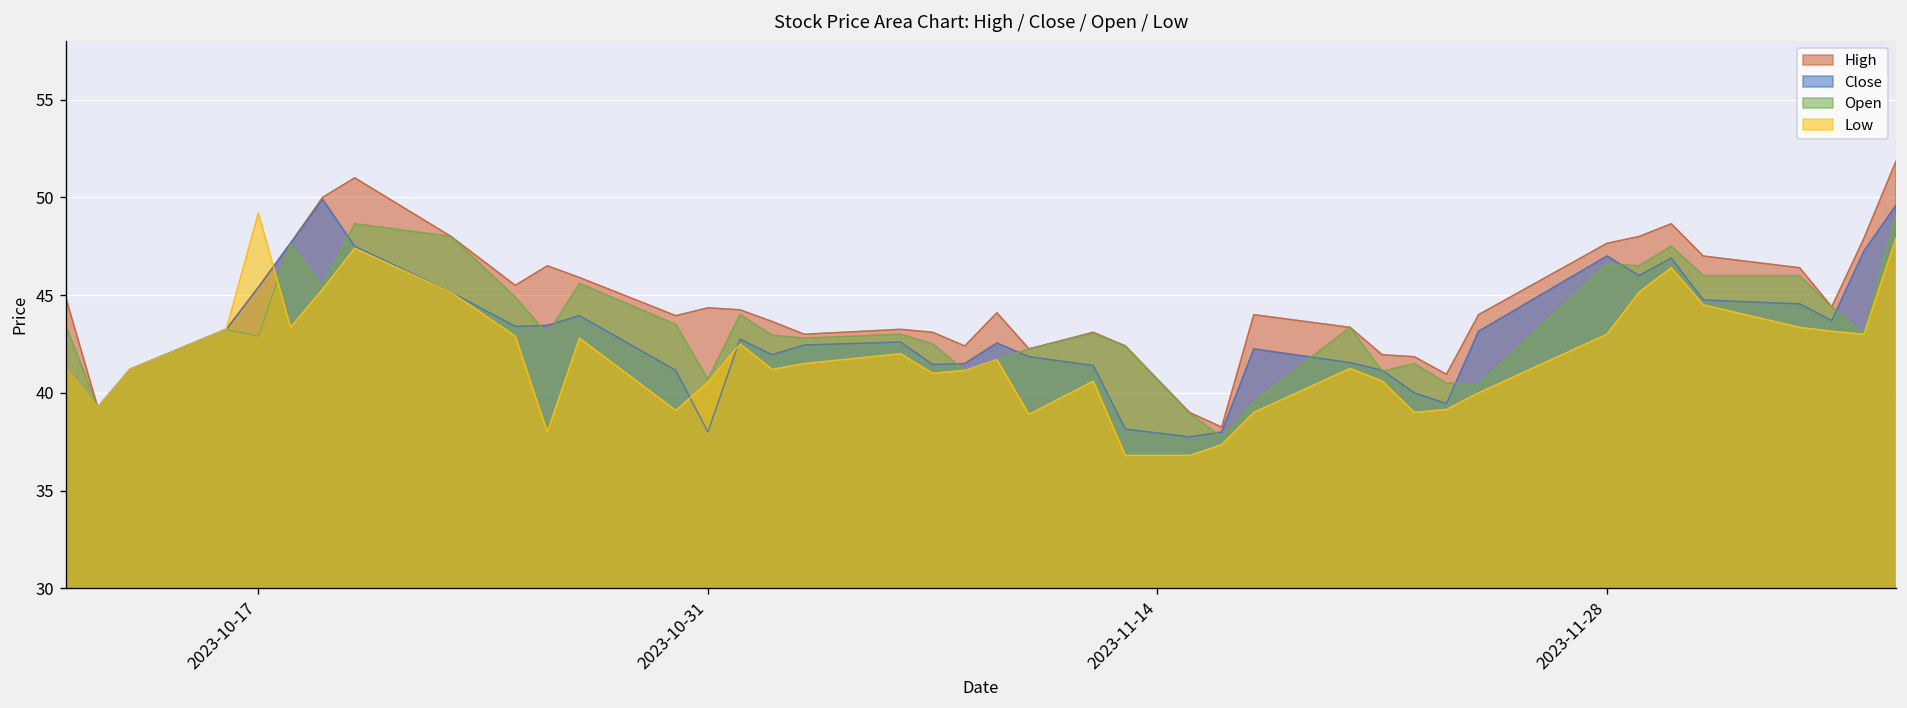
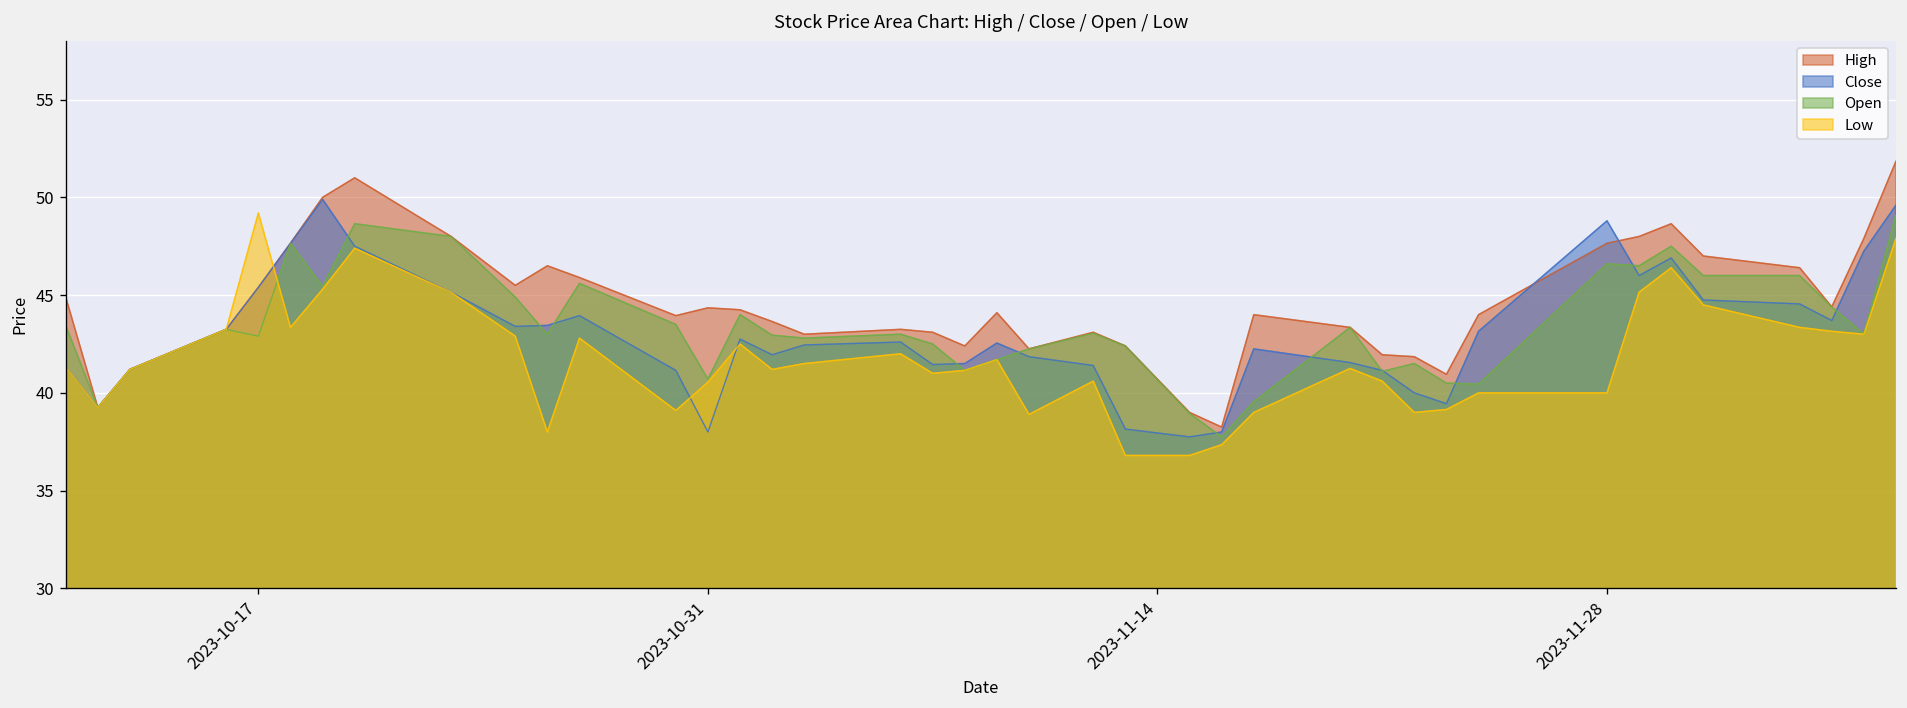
  {
    "High": {
      "2023-10-31": 44.4,
      "2023-11-28": 47.7
    },
    "Close": {
      "2023-10-31": 38.0,
-     "2023-11-28": 47.0
+     "2023-11-28": 48.8
    },
    "Open": {
      "2023-10-17": 42.9,
      "2023-11-28": 46.6
    },
    "Low": {
      "2023-10-17": 49.2,
-     "2023-11-28": 43
+     "2023-11-28": 40
    }
  }
